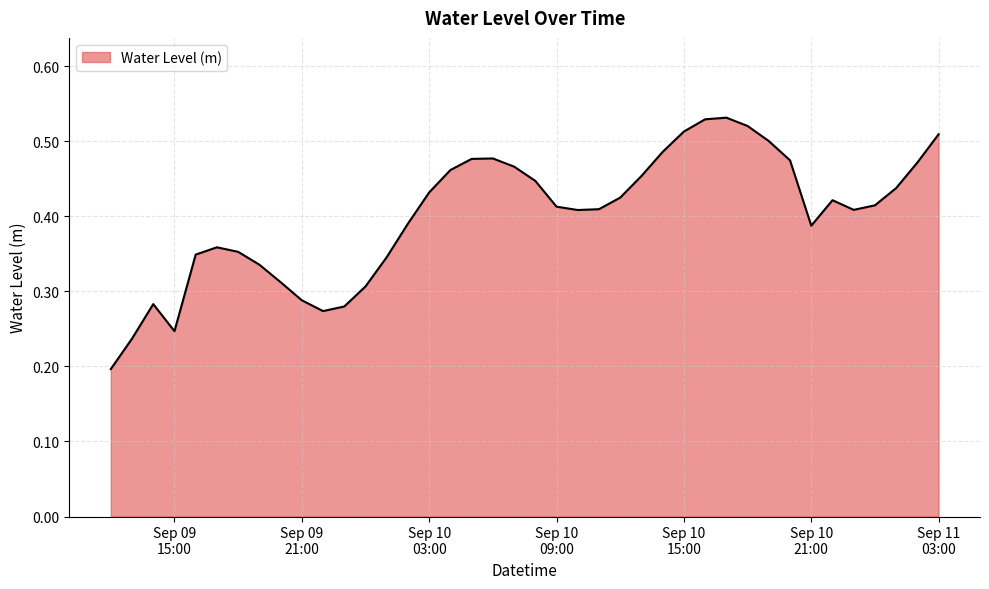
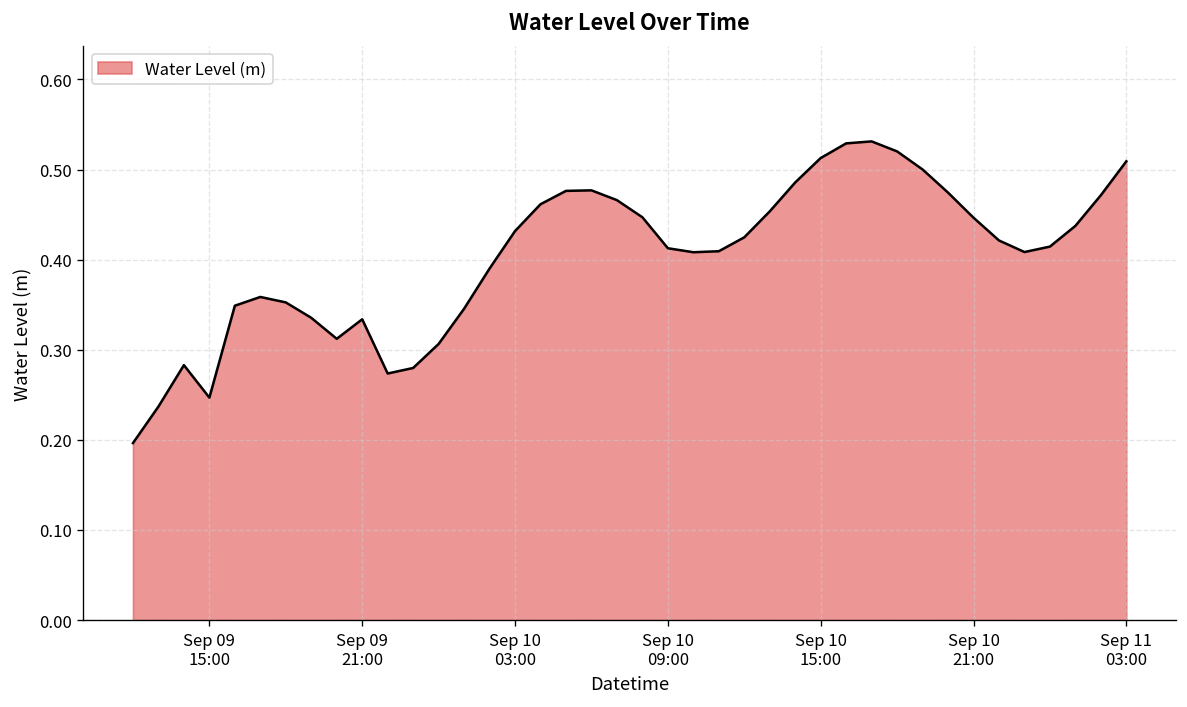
  {
    "Sep 09 15:00": 0.25,
-   "Sep 09 21:00": 0.29,
+   "Sep 09 21:00": 0.33,
    "Sep 10 03:00": 0.43,
    "Sep 10 09:00": 0.41,
    "Sep 10 15:00": 0.51,
-   "Sep 10 21:00": 0.39,
+   "Sep 10 21:00": 0.45,
    "Sep 11 03:00": 0.51
  }
